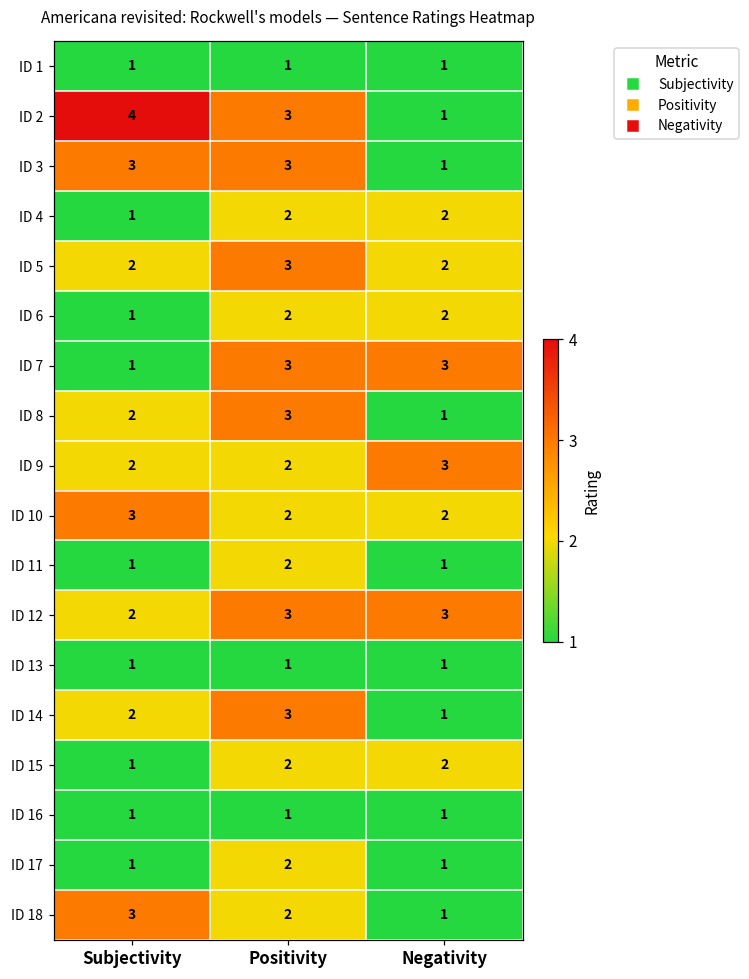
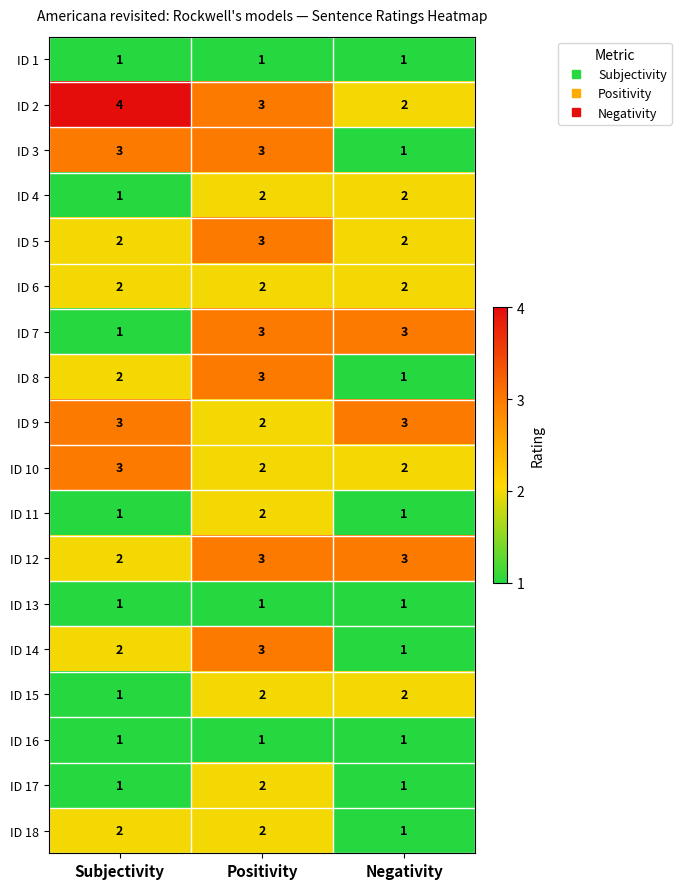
  {
    "ID 1": {
      "Subjectivity": 1,
      "Positivity": 1,
      "Negativity": 1
    },
    "ID 2": {
      "Subjectivity": 4,
      "Positivity": 3,
-     "Negativity": 1
+     "Negativity": 2
    },
    "ID 3": {
      "Subjectivity": 3,
      "Positivity": 3,
      "Negativity": 1
    },
    "ID 4": {
      "Subjectivity": 1,
      "Positivity": 2,
      "Negativity": 2
    },
    "ID 5": {
      "Subjectivity": 2,
      "Positivity": 3,
      "Negativity": 2
    },
    "ID 6": {
-     "Subjectivity": 1,
+     "Subjectivity": 2,
      "Positivity": 2,
      "Negativity": 2
    },
    "ID 7": {
      "Subjectivity": 1,
      "Positivity": 3,
      "Negativity": 3
    },
    "ID 8": {
      "Subjectivity": 2,
      "Positivity": 3,
      "Negativity": 1
    },
    "ID 9": {
-     "Subjectivity": 2,
+     "Subjectivity": 3,
      "Positivity": 2,
      "Negativity": 3
    },
    "ID 10": {
      "Subjectivity": 3,
      "Positivity": 2,
      "Negativity": 2
    },
    "ID 11": {
      "Subjectivity": 1,
      "Positivity": 2,
      "Negativity": 1
    },
    "ID 12": {
      "Subjectivity": 2,
      "Positivity": 3,
      "Negativity": 3
    },
    "ID 13": {
      "Subjectivity": 1,
      "Positivity": 1,
      "Negativity": 1
    },
    "ID 14": {
      "Subjectivity": 2,
      "Positivity": 3,
      "Negativity": 1
    },
    "ID 15": {
      "Subjectivity": 1,
      "Positivity": 2,
      "Negativity": 2
    },
    "ID 16": {
      "Subjectivity": 1,
      "Positivity": 1,
      "Negativity": 1
    },
    "ID 17": {
      "Subjectivity": 1,
      "Positivity": 2,
      "Negativity": 1
    },
    "ID 18": {
-     "Subjectivity": 3,
+     "Subjectivity": 2,
      "Positivity": 2,
      "Negativity": 1
    }
  }
